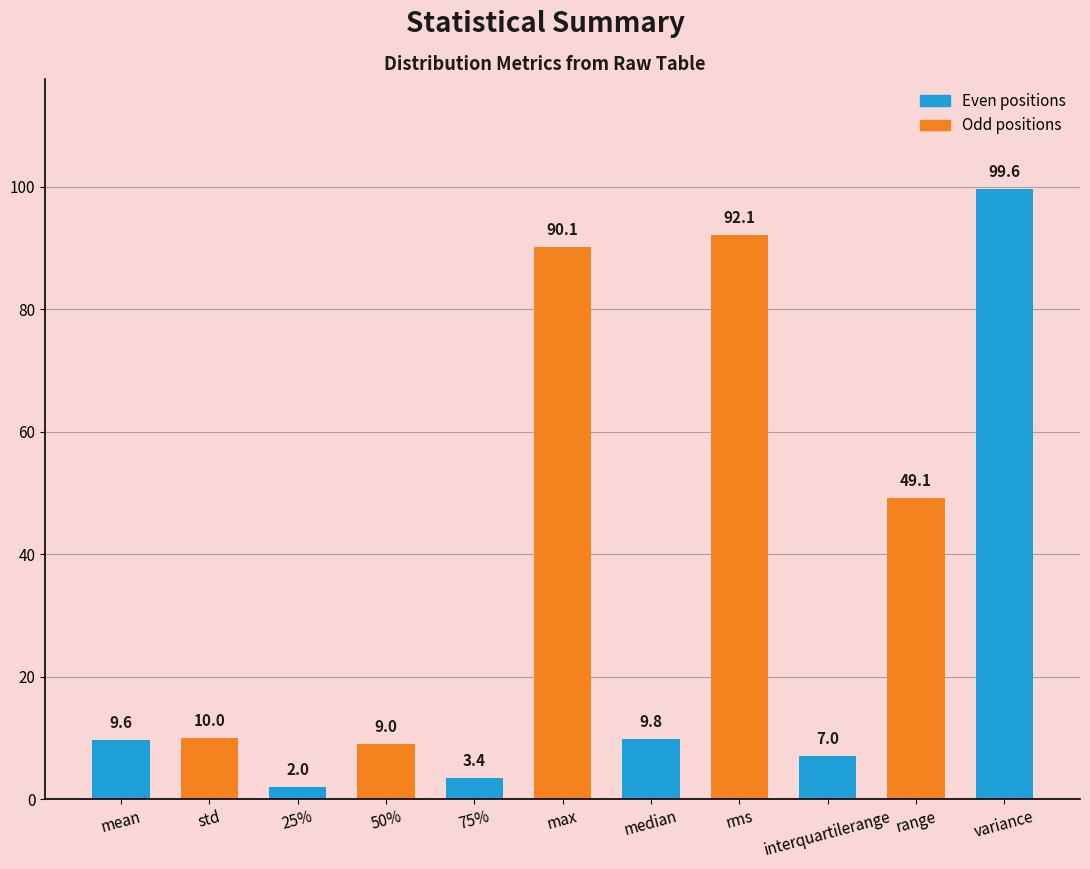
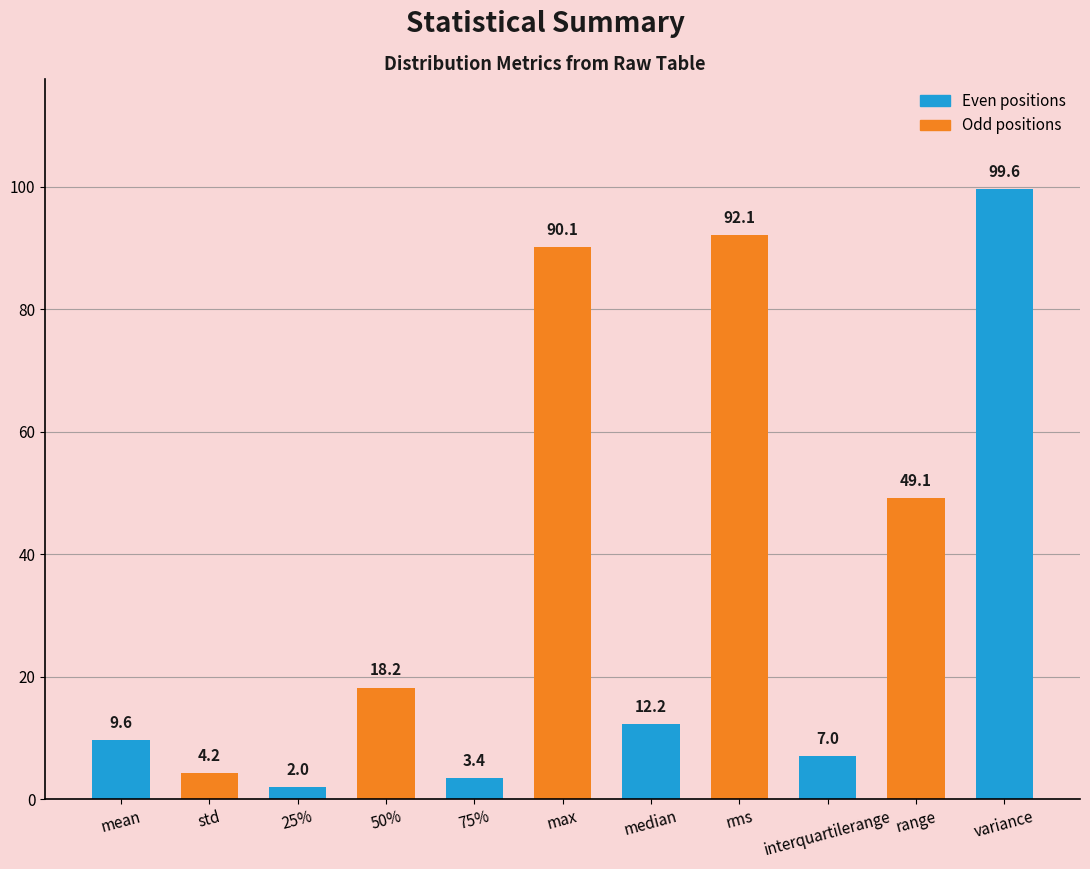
  {
    "mean": 9.6,
-   "std": 10.0,
+   "std": 4.2,
    "25%": 2.0,
-   "50%": 9.0,
+   "50%": 18.2,
    "75%": 3.4,
    "max": 90.1,
-   "median": 9.8,
+   "median": 12.2,
    "rms": 92.1,
    "interquartilerange": 7.0,
    "range": 49.1,
    "variance": 99.6
  }
